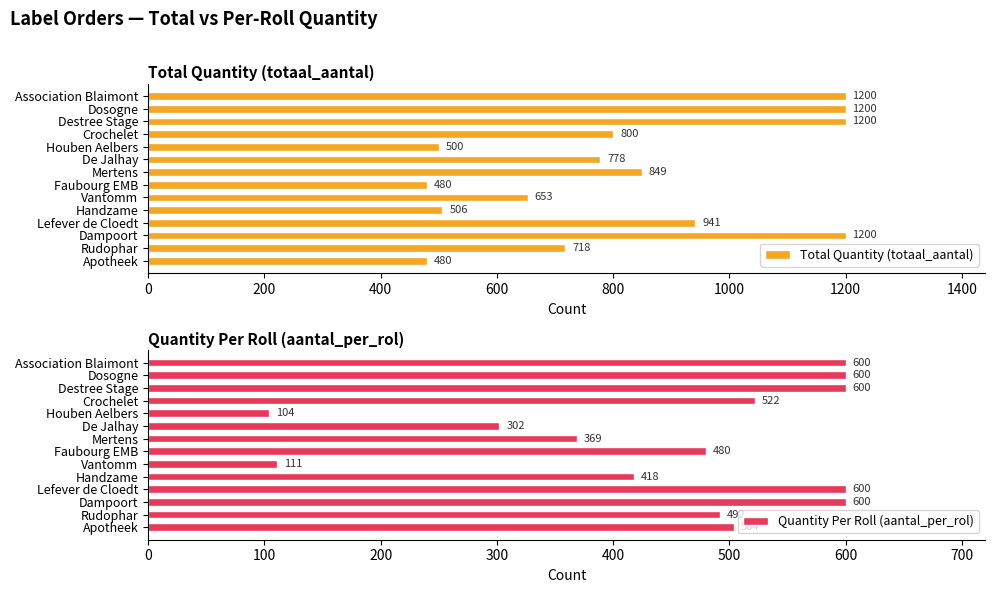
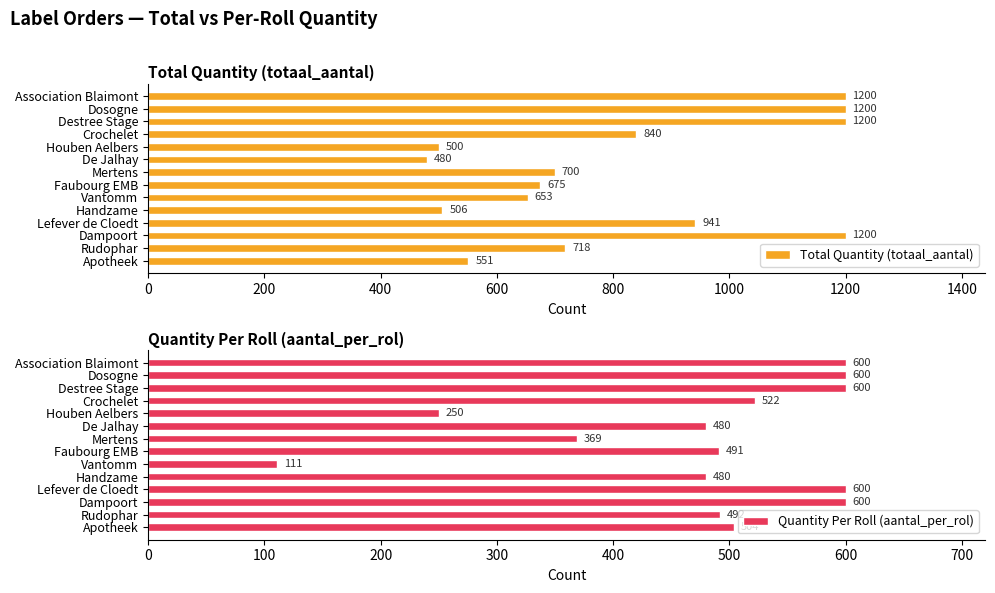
  {
    "Total Quantity (totaal_aantal)": {
      "Association Blaimont": 1200,
      "Dosogne": 1200,
      "Destree Stage": 1200,
-     "Crochelet": 800,
+     "Crochelet": 840,
      "Houben Aelbers": 500,
-     "De Jalhay": 778,
-     "Mertens": 849,
-     "Faubourg EMB": 480,
+     "De Jalhay": 480,
+     "Mertens": 700,
+     "Faubourg EMB": 675,
      "Vantomm": 653,
      "Handzame": 506,
      "Lefever de Cloedt": 941,
      "Dampoort": 1200,
      "Rudophar": 718,
-     "Apotheek": 480
+     "Apotheek": 551
    },
    "Quantity Per Roll (aantal_per_rol)": {
      "Association Blaimont": 600,
      "Dosogne": 600,
      "Destree Stage": 600,
      "Crochelet": 522,
-     "Houben Aelbers": 104,
-     "De Jalhay": 302,
+     "Houben Aelbers": 250,
+     "De Jalhay": 480,
      "Mertens": 369,
-     "Faubourg EMB": 480,
+     "Faubourg EMB": 491,
      "Vantomm": 111,
-     "Handzame": 418,
+     "Handzame": 480,
      "Lefever de Cloedt": 600,
      "Dampoort": 600
    }
  }
